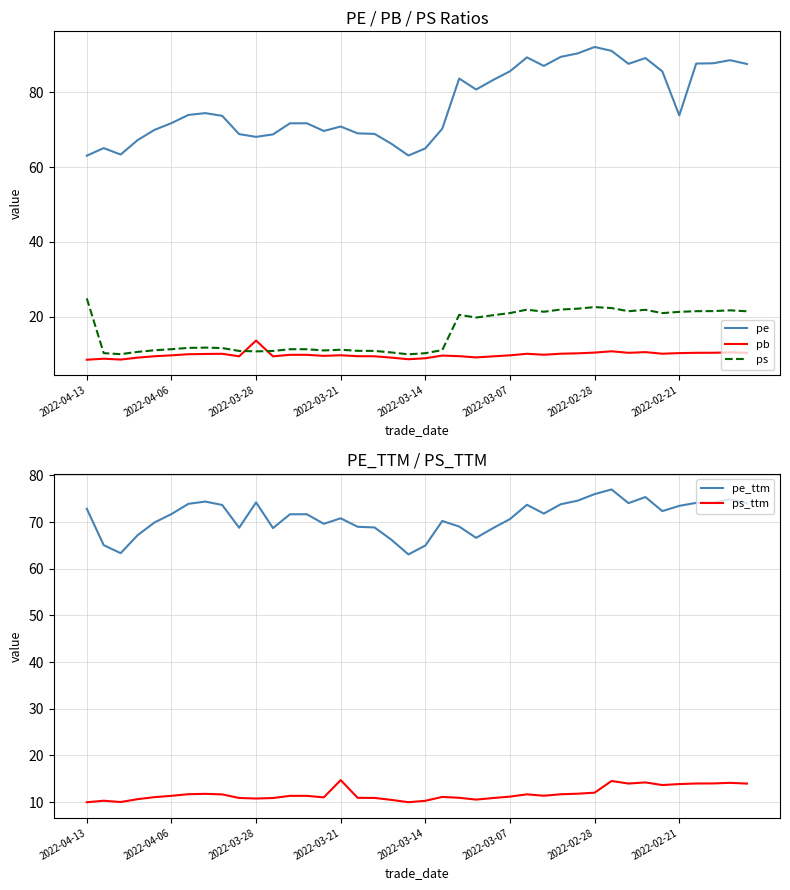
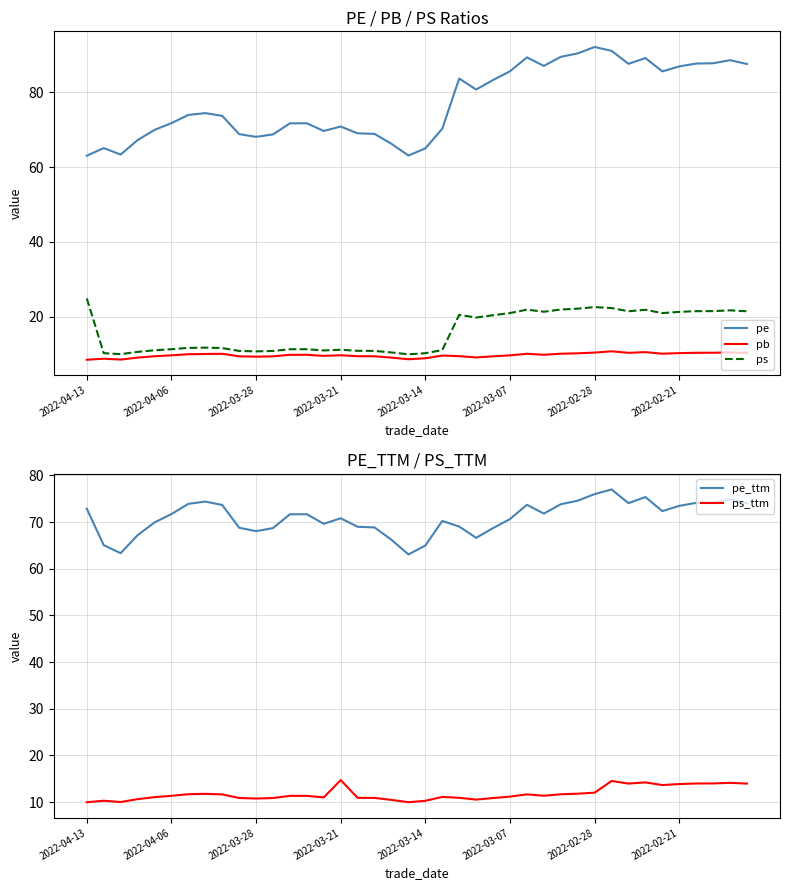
  {
    "PE / PB / PS Ratios": {
      "pe": {
        "2022-04-13": 63,
        "2022-04-06": 72,
        "2022-03-28": 68,
        "2022-03-21": 71,
        "2022-03-14": 65,
        "2022-03-07": 86,
        "2022-02-28": 92,
-       "2022-02-21": 74
+       "2022-02-21": 87
      },
      "pb": {
        "2022-04-13": 9,
        "2022-04-06": 10,
-       "2022-03-28": 14,
+       "2022-03-28": 9,
        "2022-03-21": 10,
        "2022-03-14": 9,
        "2022-03-07": 10,
        "2022-02-28": 10,
        "2022-02-21": 10
      },
      "ps": {
        "2022-04-13": 25,
        "2022-04-06": 11,
        "2022-03-28": 11,
        "2022-03-21": 11,
        "2022-03-14": 10,
        "2022-03-07": 21,
        "2022-02-28": 23,
        "2022-02-21": 21
      }
    },
    "PE_TTM / PS_TTM": {
      "pe_ttm": {
        "2022-04-13": 73,
        "2022-04-06": 72,
-       "2022-03-28": 74,
+       "2022-03-28": 68,
        "2022-03-21": 71,
        "2022-03-14": 65,
        "2022-03-07": 71,
        "2022-02-28": 76,
        "2022-02-21": 73
      },
      "ps_ttm": {
        "2022-04-13": 10,
        "2022-04-06": 11,
        "2022-03-28": 11,
        "2022-03-21": 15,
        "2022-03-14": 10,
        "2022-03-07": 11,
        "2022-02-28": 12,
        "2022-02-21": 14
      }
    }
  }
